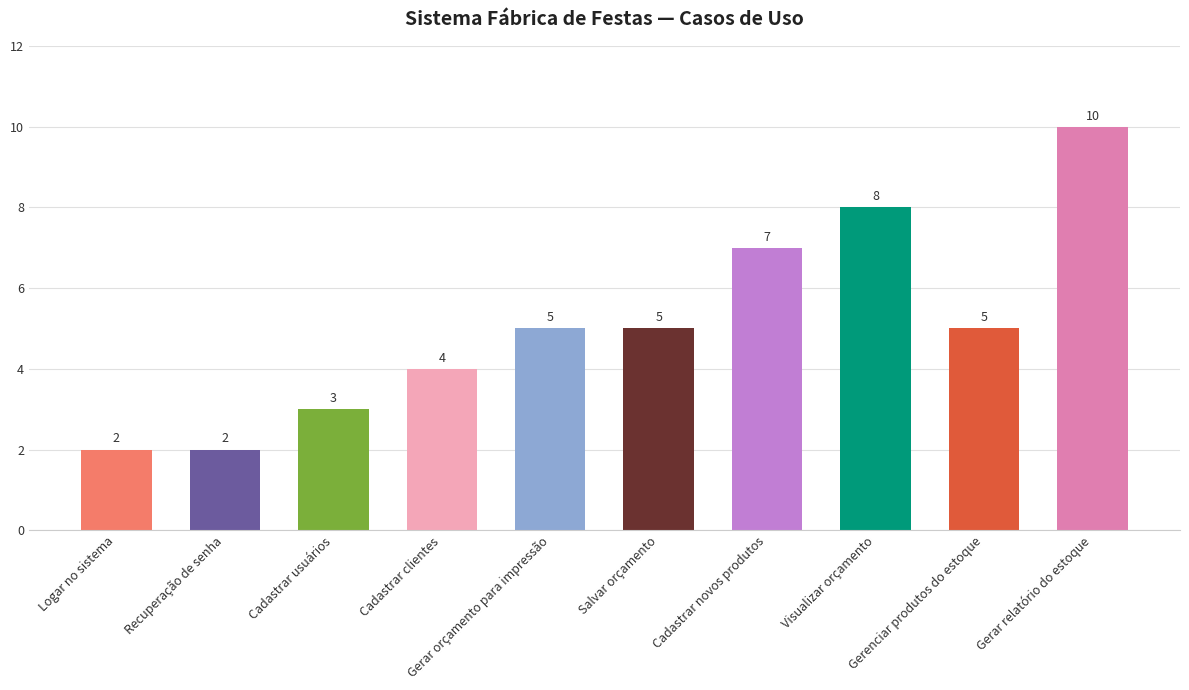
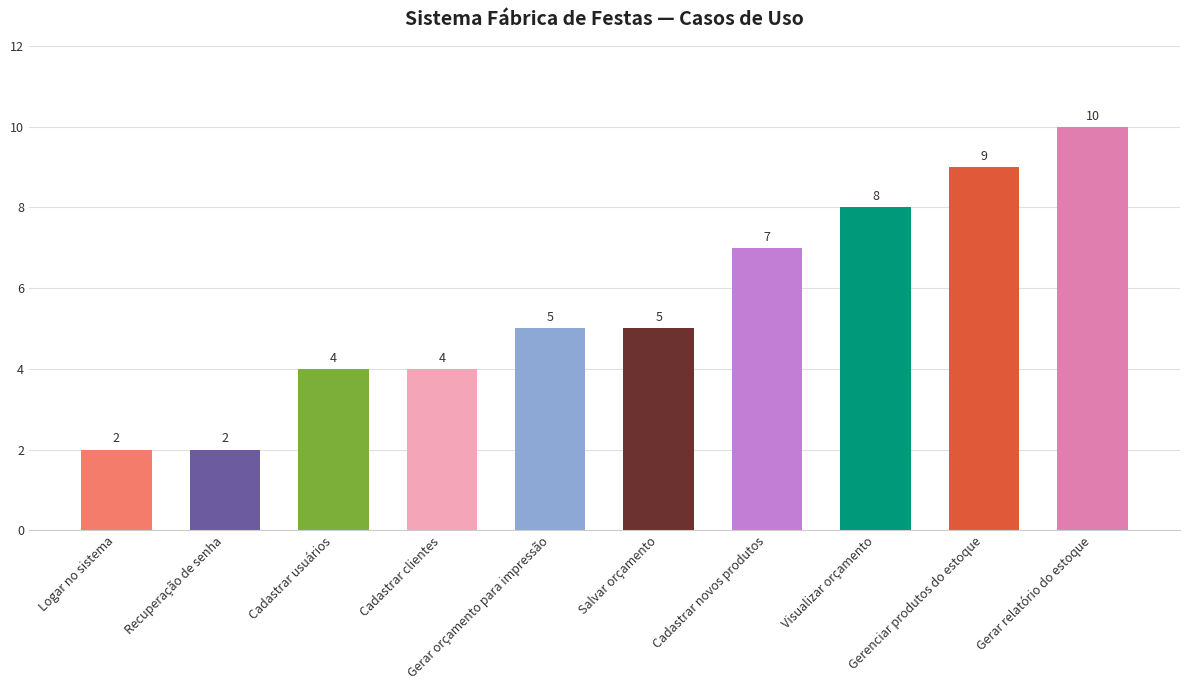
  {
    "Logar no sistema": 2,
    "Recuperação de senha": 2,
-   "Cadastrar usuários": 3,
+   "Cadastrar usuários": 4,
    "Cadastrar clientes": 4,
    "Gerar orçamento para impressão": 5,
    "Salvar orçamento": 5,
    "Cadastrar novos produtos": 7,
    "Visualizar orçamento": 8,
-   "Gerenciar produtos do estoque": 5,
+   "Gerenciar produtos do estoque": 9,
    "Gerar relatório do estoque": 10
  }
